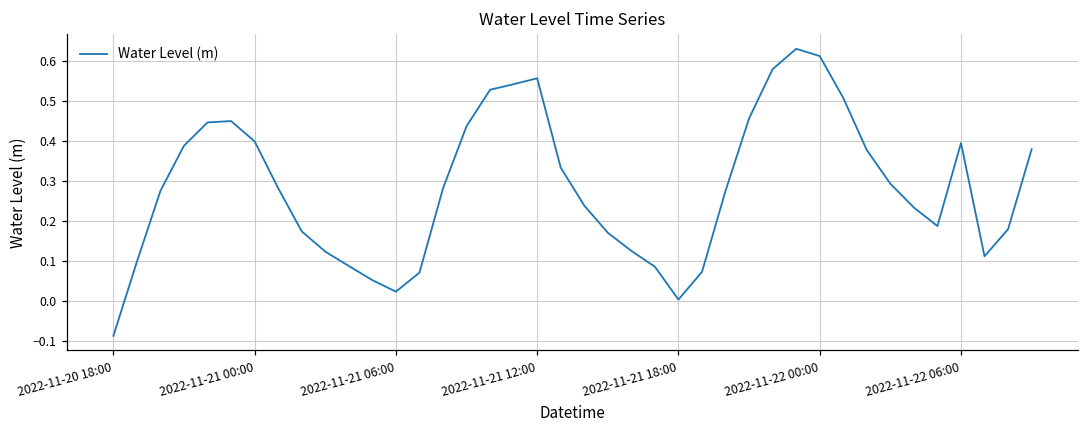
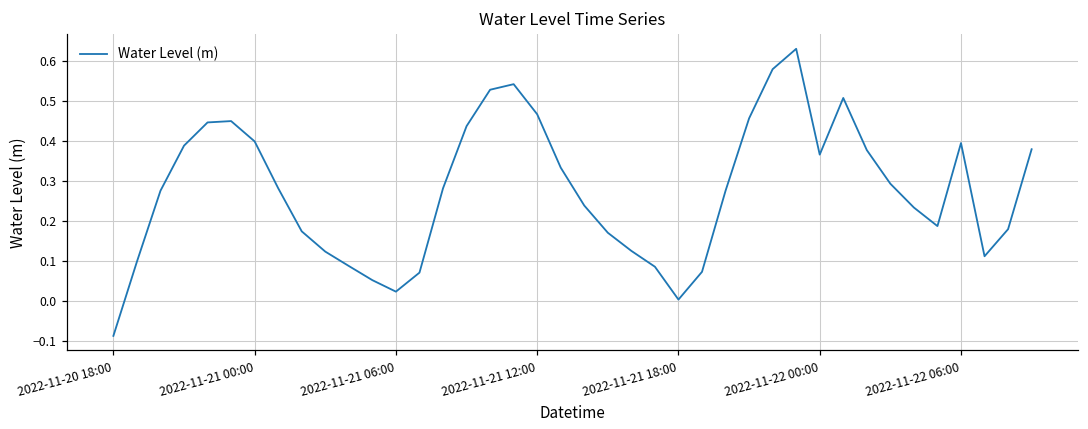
  {
    "2022-11-20 18:00": -0.09,
    "2022-11-21 00:00": 0.40,
    "2022-11-21 06:00": 0.02,
-   "2022-11-21 12:00": 0.56,
+   "2022-11-21 12:00": 0.47,
    "2022-11-21 18:00": 0.00,
-   "2022-11-22 00:00": 0.61,
+   "2022-11-22 00:00": 0.37,
    "2022-11-22 06:00": 0.40
  }
